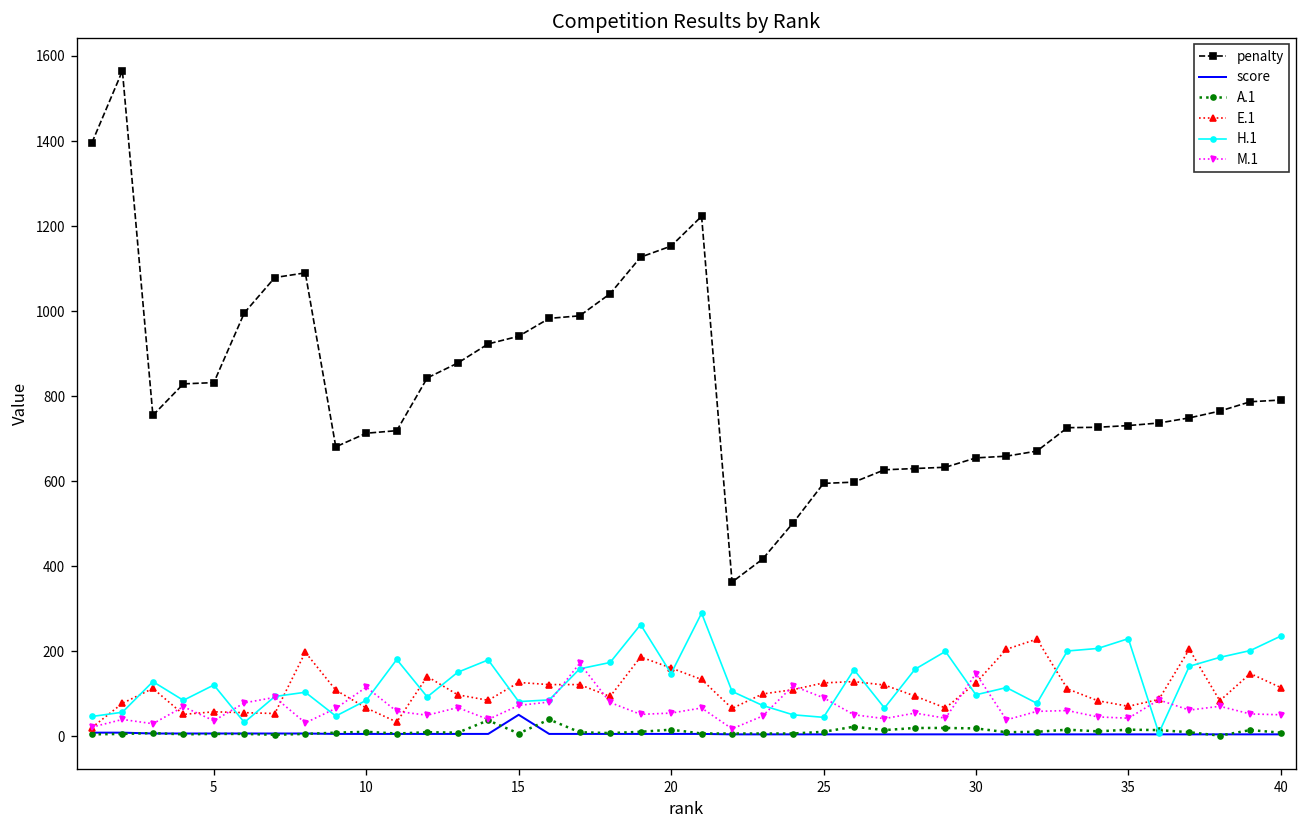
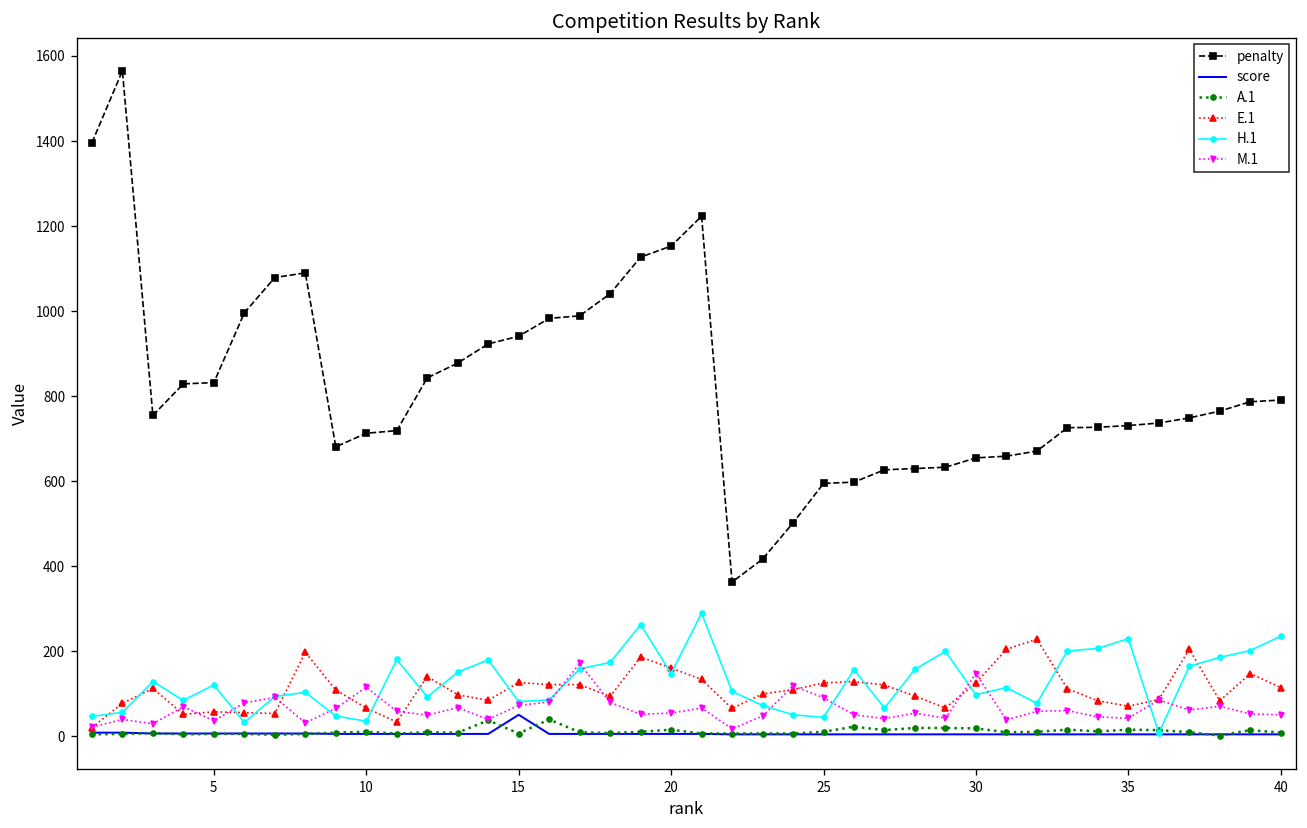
  {
    "penalty": {
      "5": 830,
      "10": 710,
      "15": 940,
      "20": 1150,
      "25": 600,
      "30": 660,
      "35": 730,
      "40": 790
    },
    "score": {
      "15": 50,
      "20": 10,
      "30": 10,
      "35": 10
    },
    "A.1": {
      "15": 10,
      "20": 20,
      "30": 20,
      "35": 20
    },
    "E.1": {
      "5": 60,
      "10": 70,
      "15": 130,
      "20": 160,
      "25": 130,
      "30": 130,
      "35": 70,
      "40": 120
    },
    "H.1": {
      "5": 120,
-     "10": 90,
+     "10": 40,
      "15": 80,
      "20": 150,
      "25": 50,
      "30": 100,
      "35": 230,
      "40": 240
    },
    "M.1": {
      "5": 40,
      "10": 120,
      "15": 70,
      "20": 60,
      "25": 90,
      "30": 150,
      "35": 40,
      "40": 50
    }
  }
